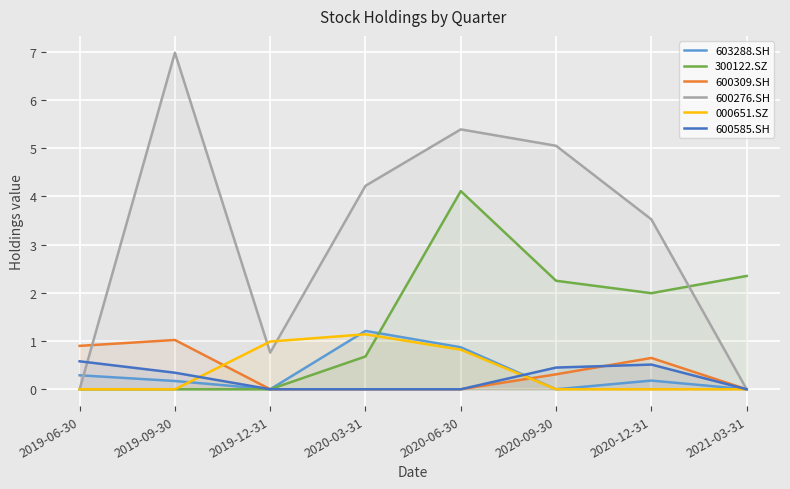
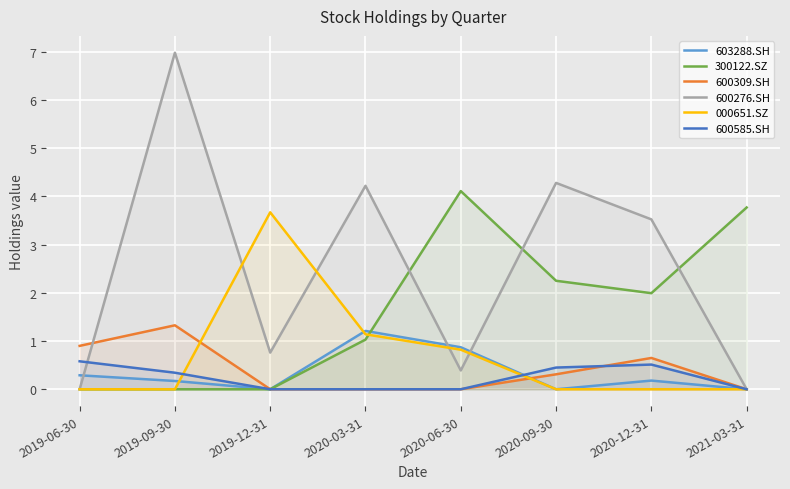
  {
    "300122.SZ": {
-     "2020-03-31": 0.7,
+     "2020-03-31": 1.0,
      "2020-06-30": 4.1,
      "2020-09-30": 2.3,
      "2020-12-31": 2.0,
-     "2021-03-31": 2.4
+     "2021-03-31": 3.8
    },
    "600309.SH": {
      "2019-06-30": 0.9,
-     "2019-09-30": 1.0,
+     "2019-09-30": 1.3,
      "2020-09-30": 0.3,
      "2020-12-31": 0.6
    },
    "600276.SH": {
      "2019-09-30": 7.0,
      "2019-12-31": 0.8,
      "2020-03-31": 4.2,
-     "2020-06-30": 5.4,
-     "2020-09-30": 5.1,
+     "2020-06-30": 0.4,
+     "2020-09-30": 4.3,
      "2020-12-31": 3.5
    },
    "000651.SZ": {
-     "2019-12-31": 1.0,
+     "2019-12-31": 3.7,
      "2020-03-31": 1.1,
      "2020-12-31": 0.0
    }
  }
